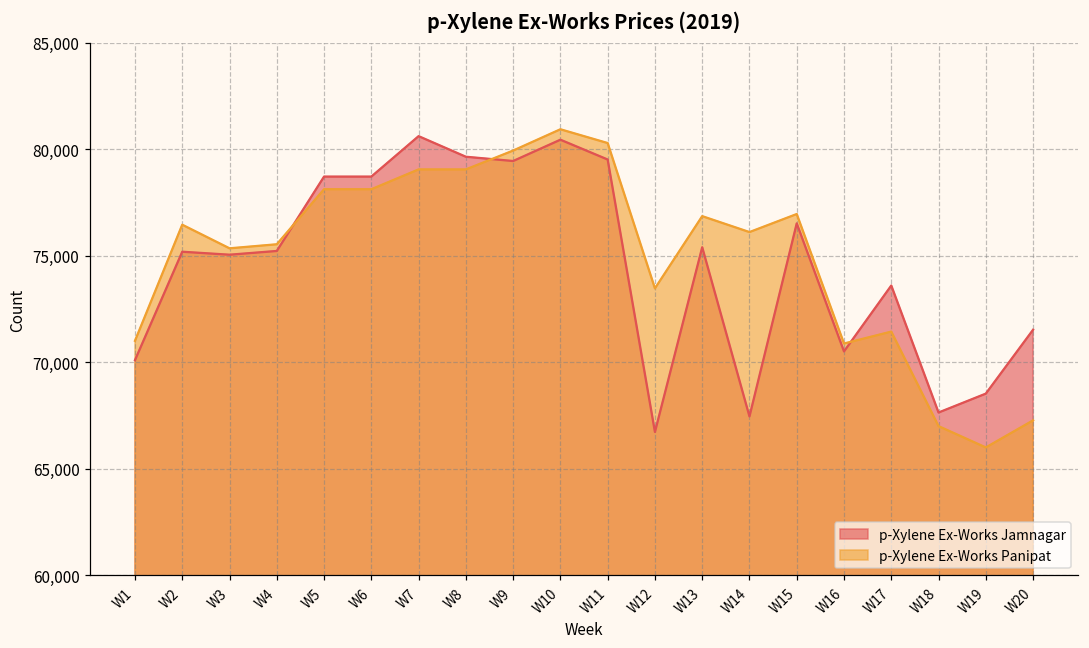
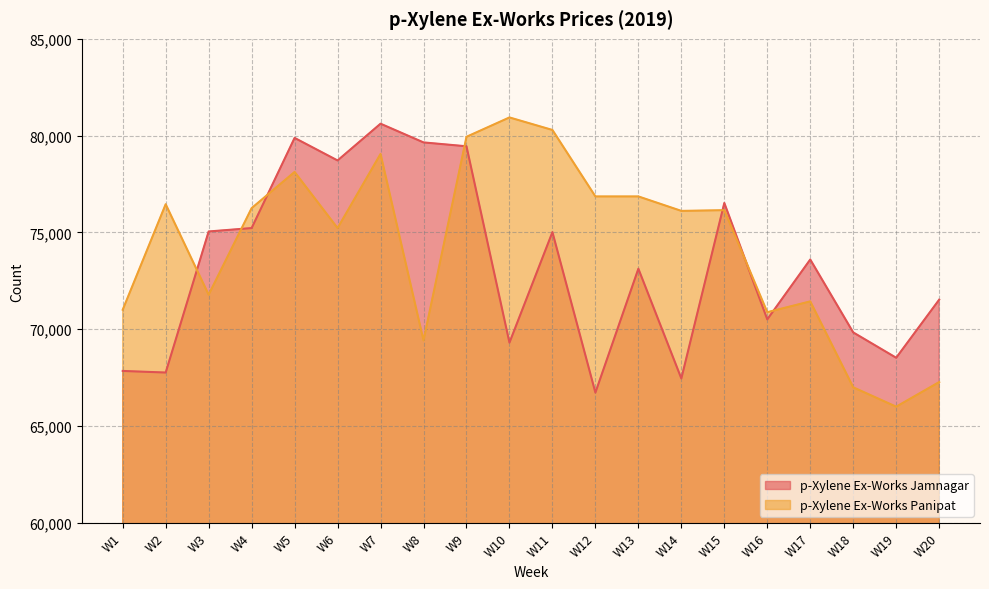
  {
    "p-Xylene Ex-Works Jamnagar": {
-     "W1": "70,100",
-     "W2": "75,200",
+     "W1": "67,800",
+     "W2": "67,800",
      "W3": "75,100",
      "W4": "75,200",
-     "W5": "78,700",
+     "W5": "79,900",
      "W6": "78,700",
      "W7": "80,600",
      "W8": "79,700",
      "W9": "79,500",
-     "W10": "80,500",
-     "W11": "79,500",
+     "W10": "69,300",
+     "W11": "75,000",
      "W12": "66,700",
-     "W13": "75,400",
+     "W13": "73,100",
      "W14": "67,500",
      "W15": "76,500",
      "W16": "70,500",
      "W17": "73,600",
-     "W18": "67,600",
+     "W18": "69,800",
      "W19": "68,500",
      "W20": "71,500"
    },
    "p-Xylene Ex-Works Panipat": {
      "W1": "71,000",
      "W2": "76,500",
-     "W3": "75,400",
-     "W4": "75,500",
+     "W3": "71,800",
+     "W4": "76,300",
      "W5": "78,100",
-     "W6": "78,100",
+     "W6": "75,200",
      "W7": "79,100",
-     "W8": "79,100",
+     "W8": "69,400",
      "W9": "79,900",
      "W10": "80,900",
      "W11": "80,300",
-     "W12": "73,500",
+     "W12": "76,900",
      "W13": "76,900",
      "W14": "76,100",
-     "W15": "77,000",
+     "W15": "76,200",
      "W16": "70,900",
      "W17": "71,400",
      "W18": "67,000",
      "W19": "66,000",
      "W20": "67,300"
    }
  }
